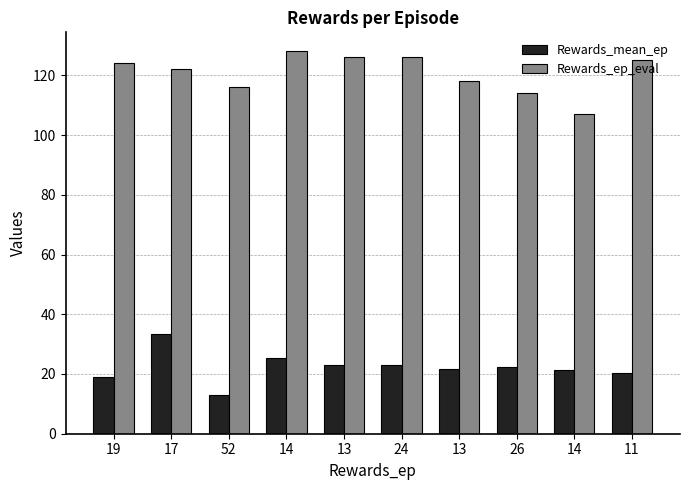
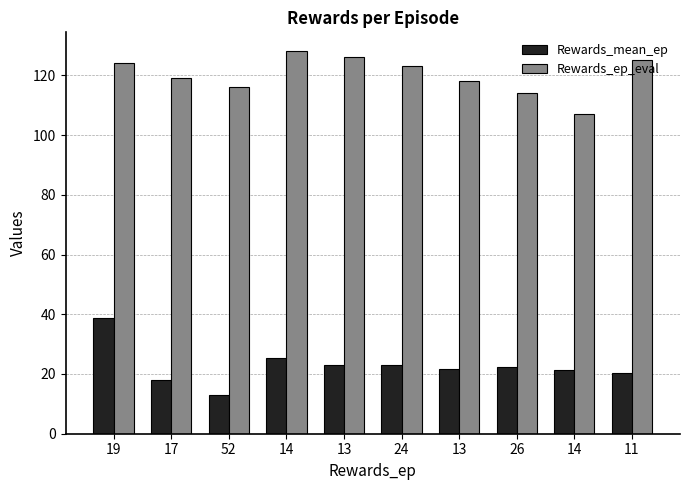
  {
    "Rewards_mean_ep": {
-     "19": 19,
-     "17": 33,
+     "19": 39,
+     "17": 18,
      "52": 13,
      "24": 23,
      "26": 22,
      "11": 20
    },
    "Rewards_ep_eval": {
      "19": 124,
-     "17": 122,
+     "17": 119,
      "52": 116,
-     "24": 126,
+     "24": 123,
      "26": 114,
      "11": 125
    }
  }
